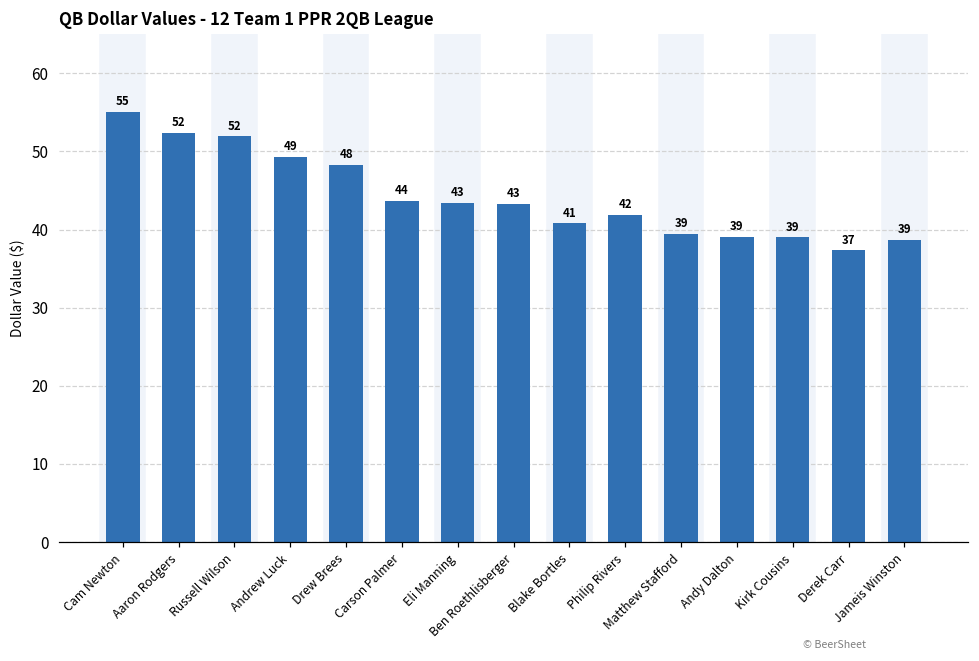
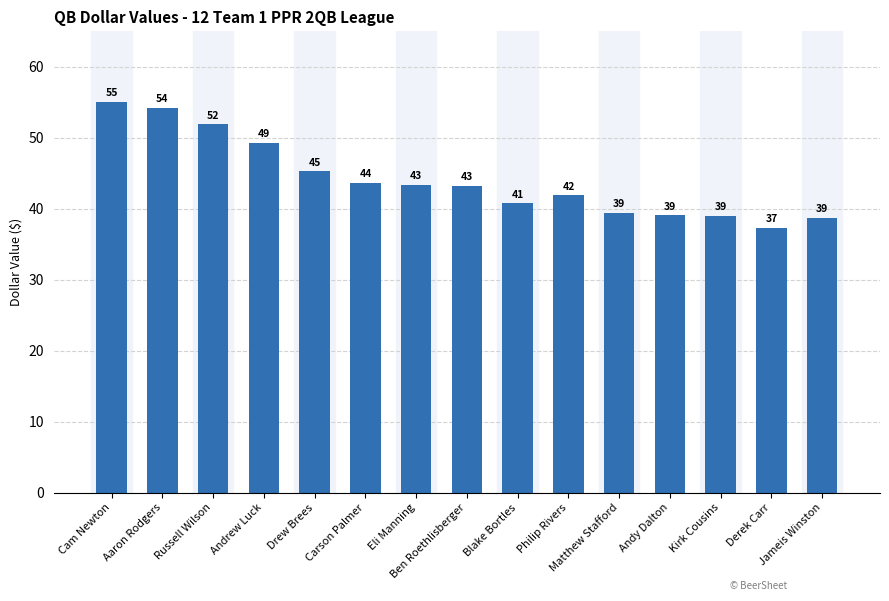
  {
    "Cam Newton": 55,
-   "Aaron Rodgers": 52,
+   "Aaron Rodgers": 54,
    "Russell Wilson": 52,
    "Andrew Luck": 49,
-   "Drew Brees": 48,
+   "Drew Brees": 45,
    "Carson Palmer": 44,
    "Eli Manning": 43,
    "Ben Roethlisberger": 43,
    "Blake Bortles": 41,
    "Philip Rivers": 42,
    "Matthew Stafford": 39,
    "Andy Dalton": 39,
    "Kirk Cousins": 39,
    "Derek Carr": 37,
    "Jameis Winston": 39
  }
